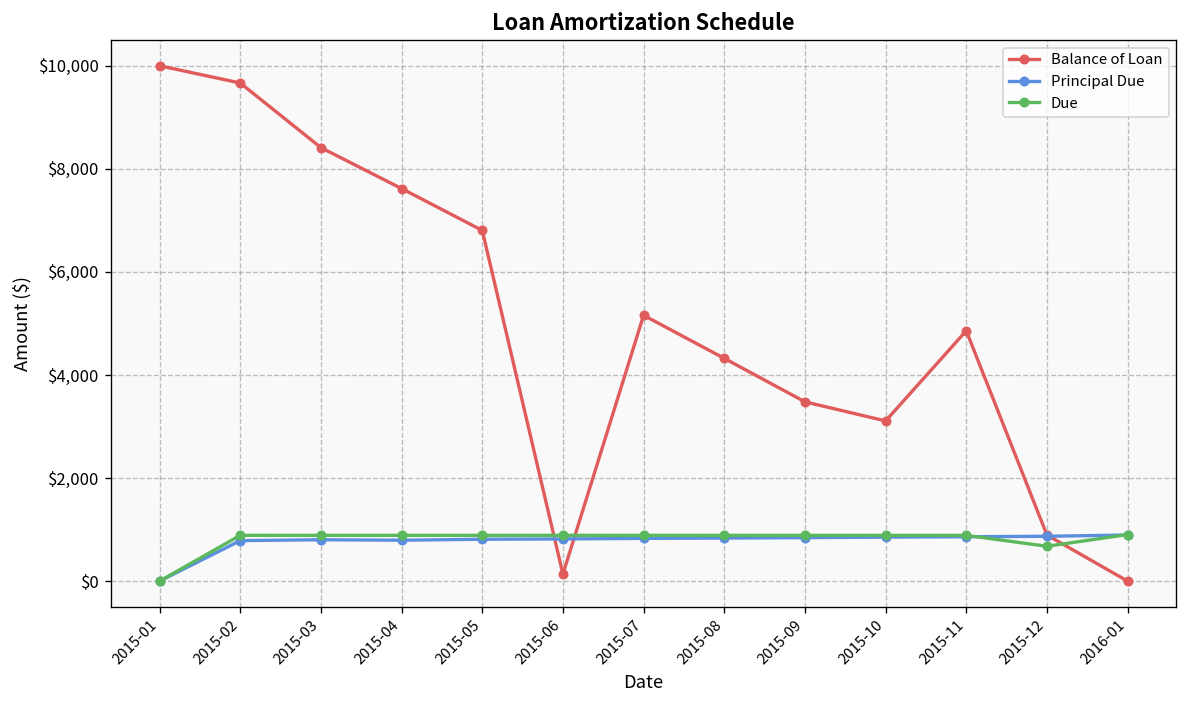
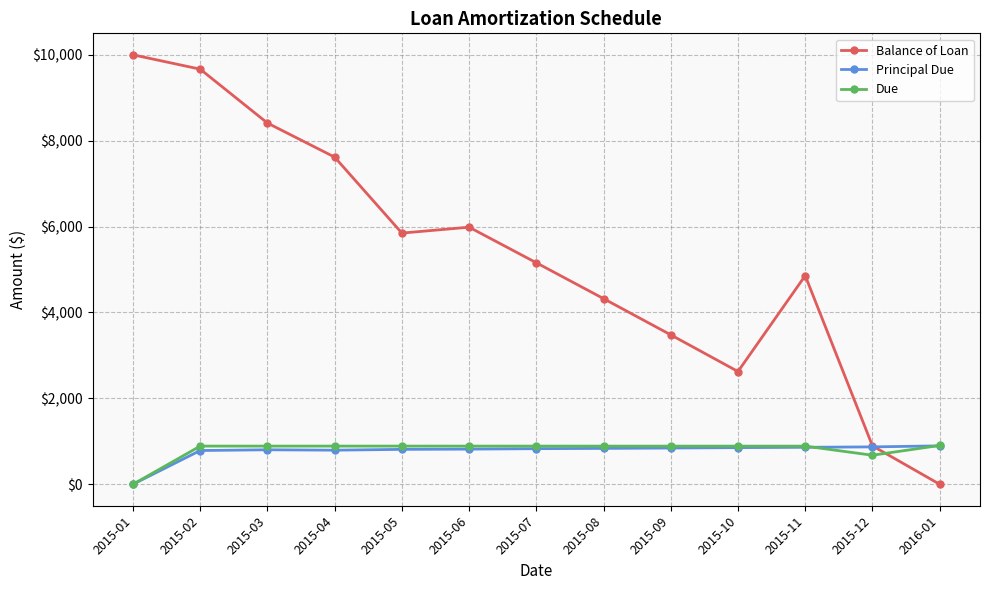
  {
    "Balance of Loan": {
      "2015-01": "$10,000",
      "2015-02": "$9,700",
      "2015-03": "$8,400",
      "2015-04": "$7,600",
-     "2015-05": "$6,800",
-     "2015-06": "$100",
+     "2015-05": "$5,800",
+     "2015-06": "$6,000",
      "2015-07": "$5,200",
      "2015-08": "$4,300",
      "2015-09": "$3,500",
-     "2015-10": "$3,100",
+     "2015-10": "$2,600",
      "2015-11": "$4,900",
      "2016-01": "$0"
    },
    "Principal Due": {
      "2015-02": "$800",
      "2015-03": "$800",
      "2015-04": "$800",
      "2015-05": "$800",
      "2015-06": "$800",
      "2015-07": "$800"
    },
    "Due": {
      "2015-02": "$900",
      "2015-03": "$900",
      "2015-04": "$900",
      "2015-05": "$900",
      "2015-06": "$900",
      "2015-07": "$900",
      "2015-12": "$700"
    }
  }
